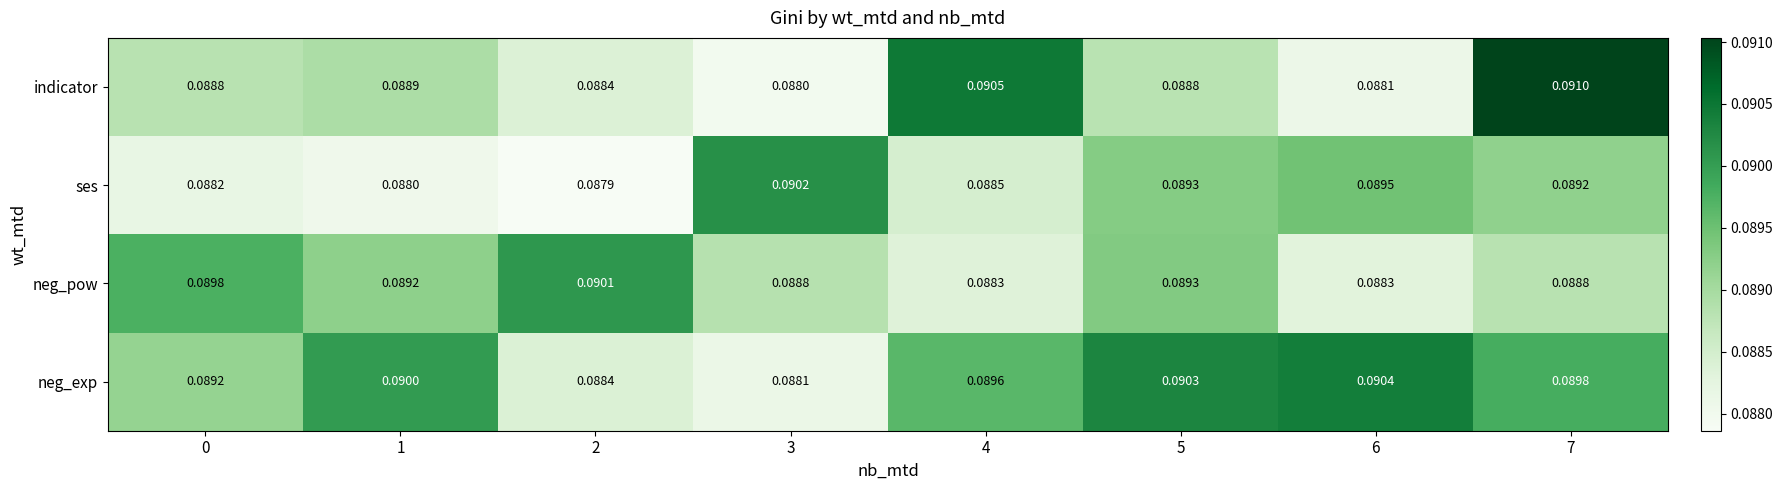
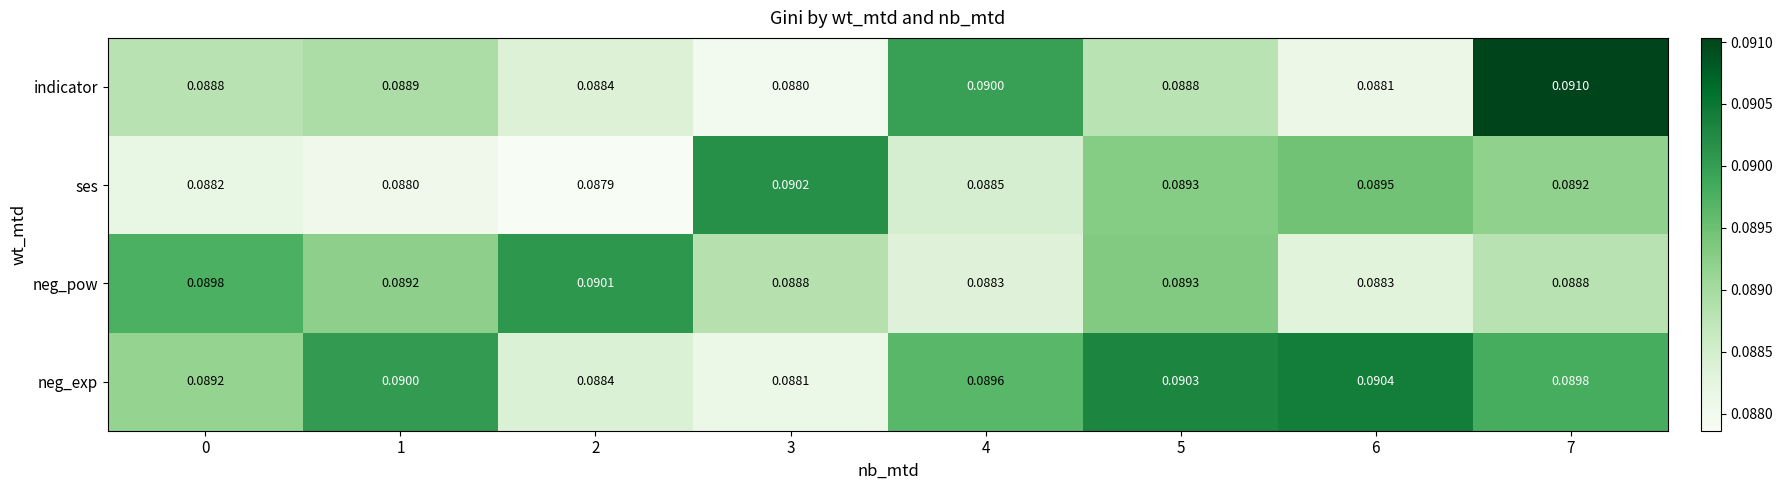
  {
    "indicator": {
      "0": 0.0888,
      "1": 0.0889,
      "2": 0.0884,
      "3": 0.0880,
-     "4": 0.0905,
+     "4": 0.0900,
      "5": 0.0888,
      "6": 0.0881,
      "7": 0.0910
    },
    "ses": {
      "0": 0.0882,
      "1": 0.0880,
      "2": 0.0879,
      "3": 0.0902,
      "4": 0.0885,
      "5": 0.0893,
      "6": 0.0895,
      "7": 0.0892
    },
    "neg_pow": {
      "0": 0.0898,
      "1": 0.0892,
      "2": 0.0901,
      "3": 0.0888,
      "4": 0.0883,
      "5": 0.0893,
      "6": 0.0883,
      "7": 0.0888
    },
    "neg_exp": {
      "0": 0.0892,
      "1": 0.0900,
      "2": 0.0884,
      "3": 0.0881,
      "4": 0.0896,
      "5": 0.0903,
      "6": 0.0904,
      "7": 0.0898
    }
  }
